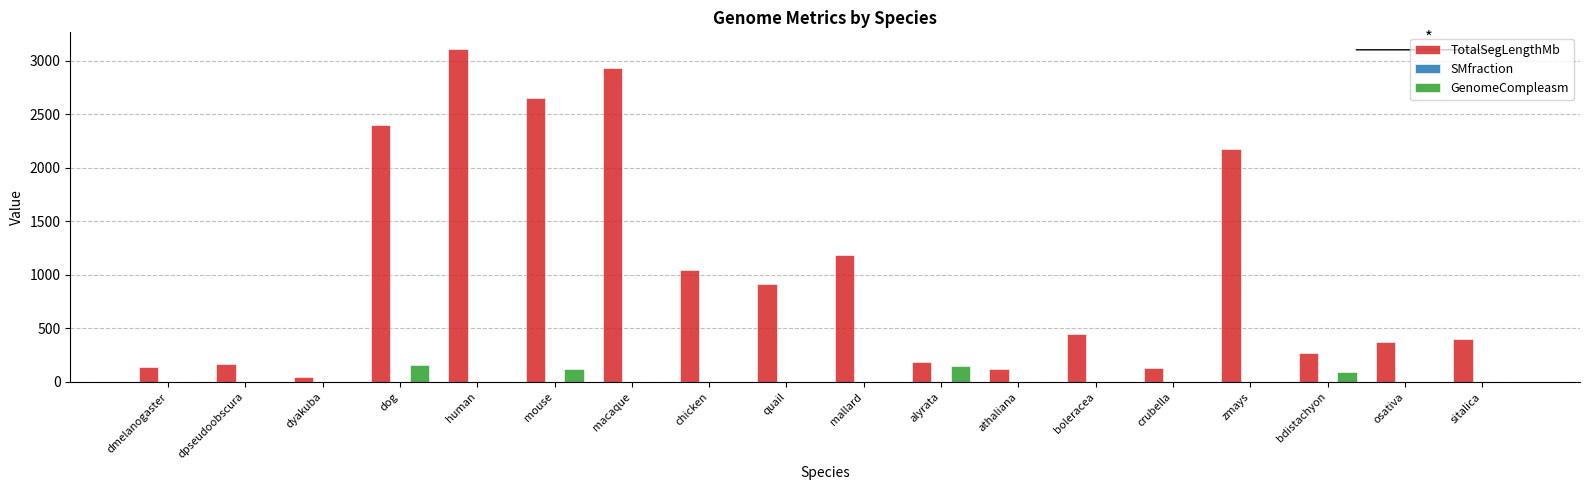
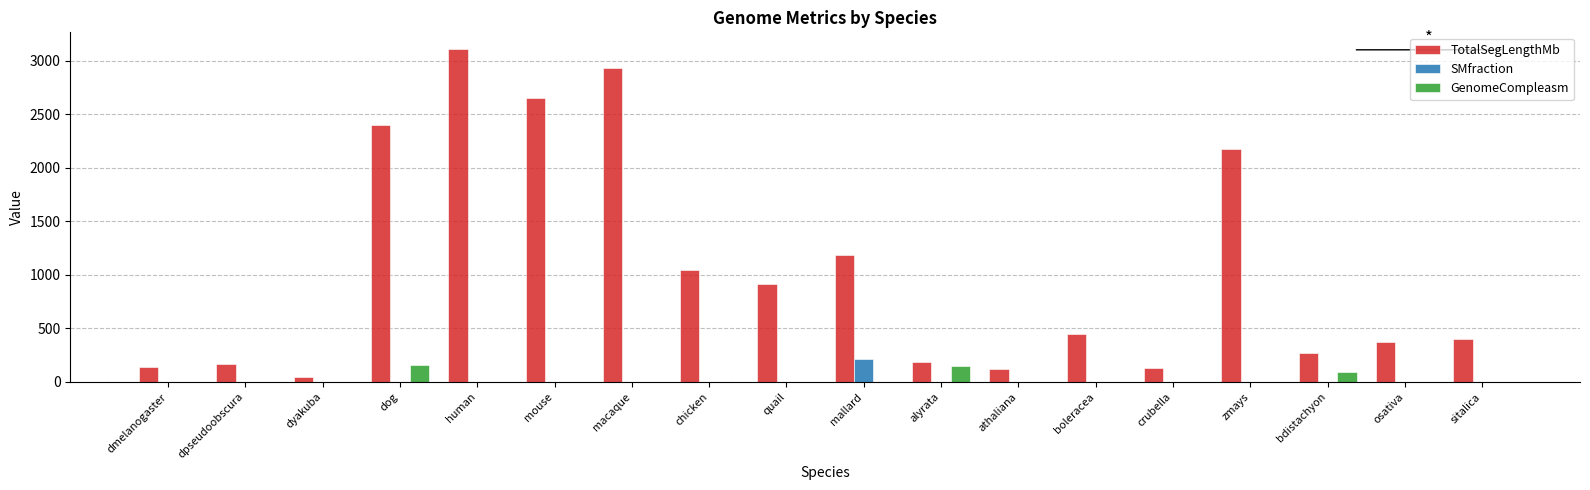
  {
    "TotalSegLengthMb": {
      "dmelanogaster": 140,
      "dpseudoobscura": 160,
      "dyakuba": 40,
      "dog": 2400,
      "human": 3110,
      "mouse": 2650,
      "macaque": 2940,
      "chicken": 1050,
      "quail": 920,
      "mallard": 1180,
      "alyrata": 180,
      "athaliana": 120,
      "boleracea": 450,
      "crubella": 130,
      "zmays": 2180,
      "bdistachyon": 270,
      "osativa": 370,
      "sitalica": 400
    },
    "SMfraction": {
-     "mallard": 0
+     "mallard": 220
    },
    "GenomeCompleasm": {
      "dog": 160,
-     "mouse": 120,
+     "mouse": 0,
      "alyrata": 150,
      "bdistachyon": 100
    }
  }
